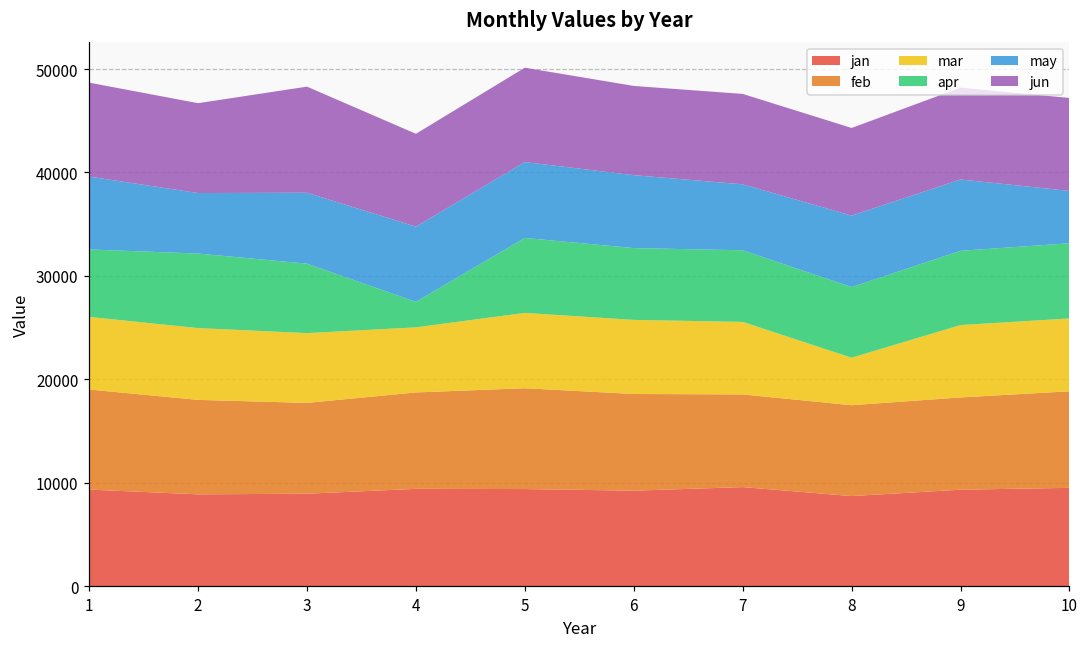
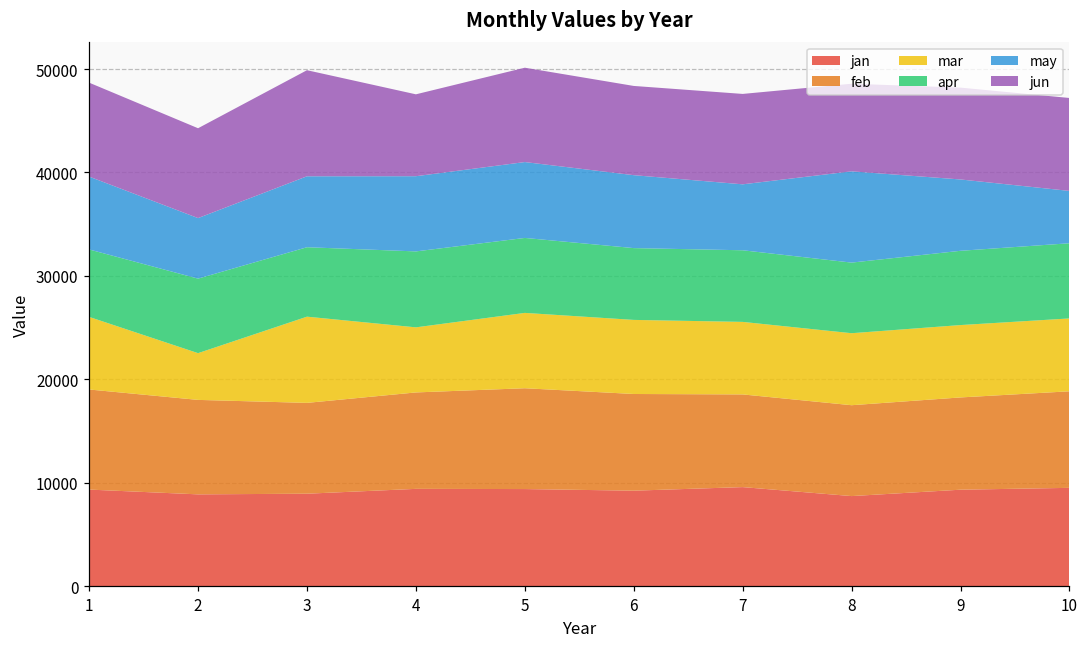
  {
    "mar": {
      "1": 7000,
-     "2": 7000,
-     "3": 7000,
+     "2": 5000,
+     "3": 8000,
      "4": 6000,
      "5": 7000,
      "6": 7000,
      "7": 7000,
-     "8": 5000,
+     "8": 7000,
      "9": 7000,
      "10": 7000
    },
    "apr": {
      "1": 7000,
      "2": 7000,
      "3": 7000,
-     "4": 2000,
+     "4": 7000,
      "5": 7000,
      "6": 7000,
      "7": 7000,
      "8": 7000,
      "9": 7000,
      "10": 7000
    },
    "may": {
      "1": 7000,
      "2": 6000,
      "3": 7000,
      "4": 7000,
      "5": 7000,
      "6": 7000,
      "7": 6000,
-     "8": 7000,
+     "8": 9000,
      "9": 7000,
      "10": 5000
    },
    "jun": {
      "1": 9000,
      "2": 9000,
      "3": 10000,
-     "4": 9000,
+     "4": 8000,
      "5": 9000,
      "6": 9000,
      "7": 9000,
      "10": 9000
    }
  }
